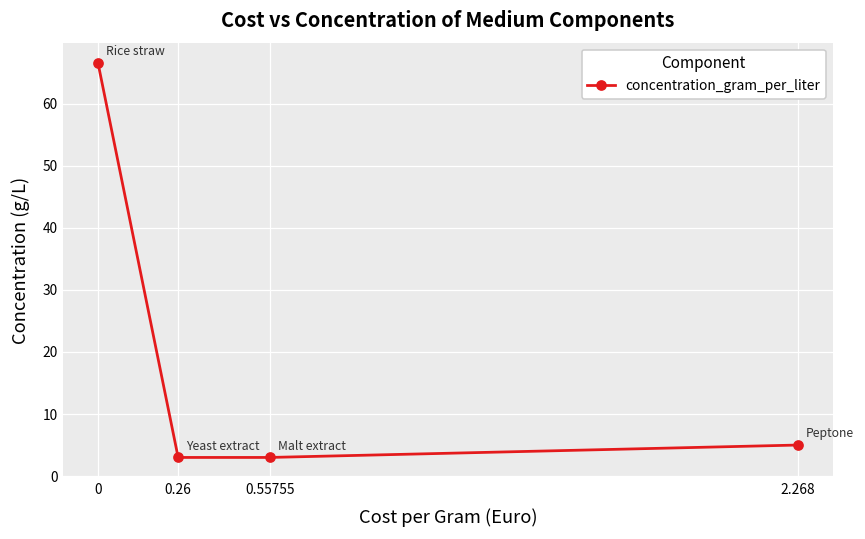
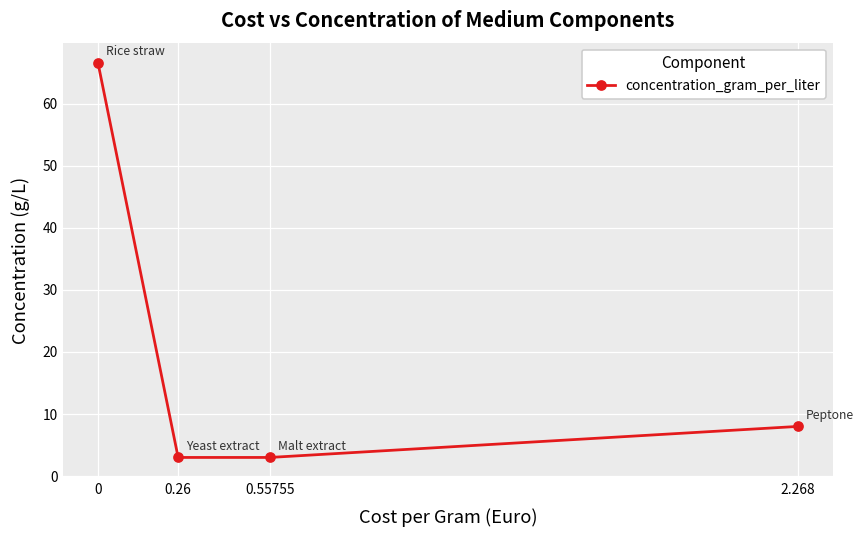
  {
    "0": 67,
    "0.26": 3,
    "0.55755": 3,
-   "2.268": 5
+   "2.268": 8
  }
